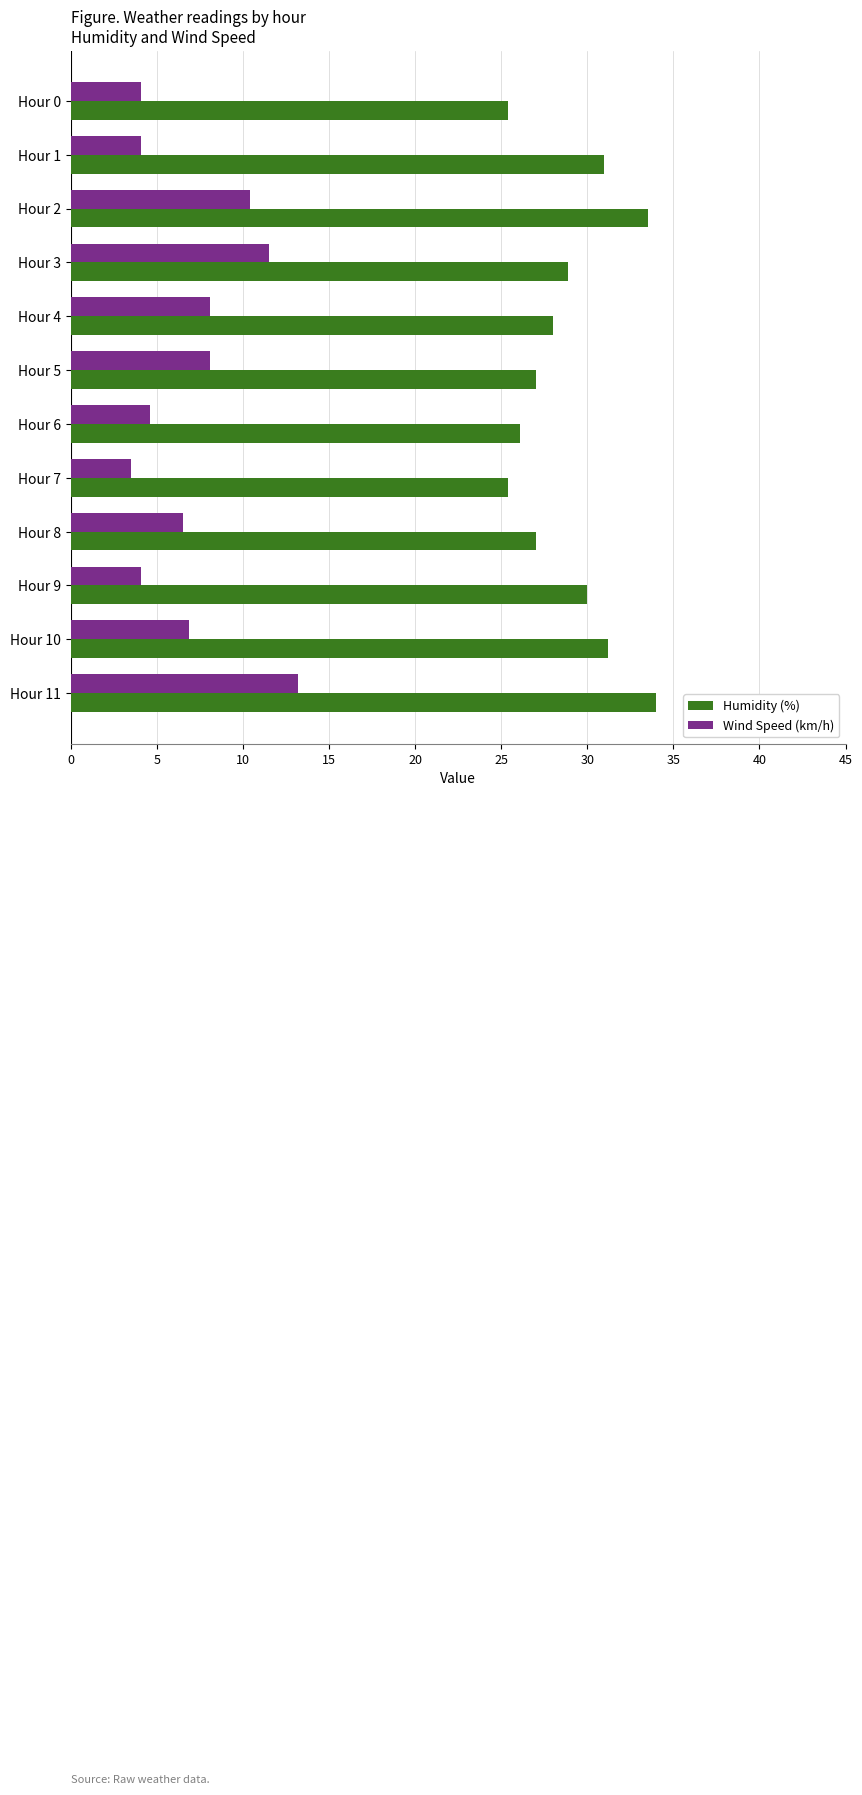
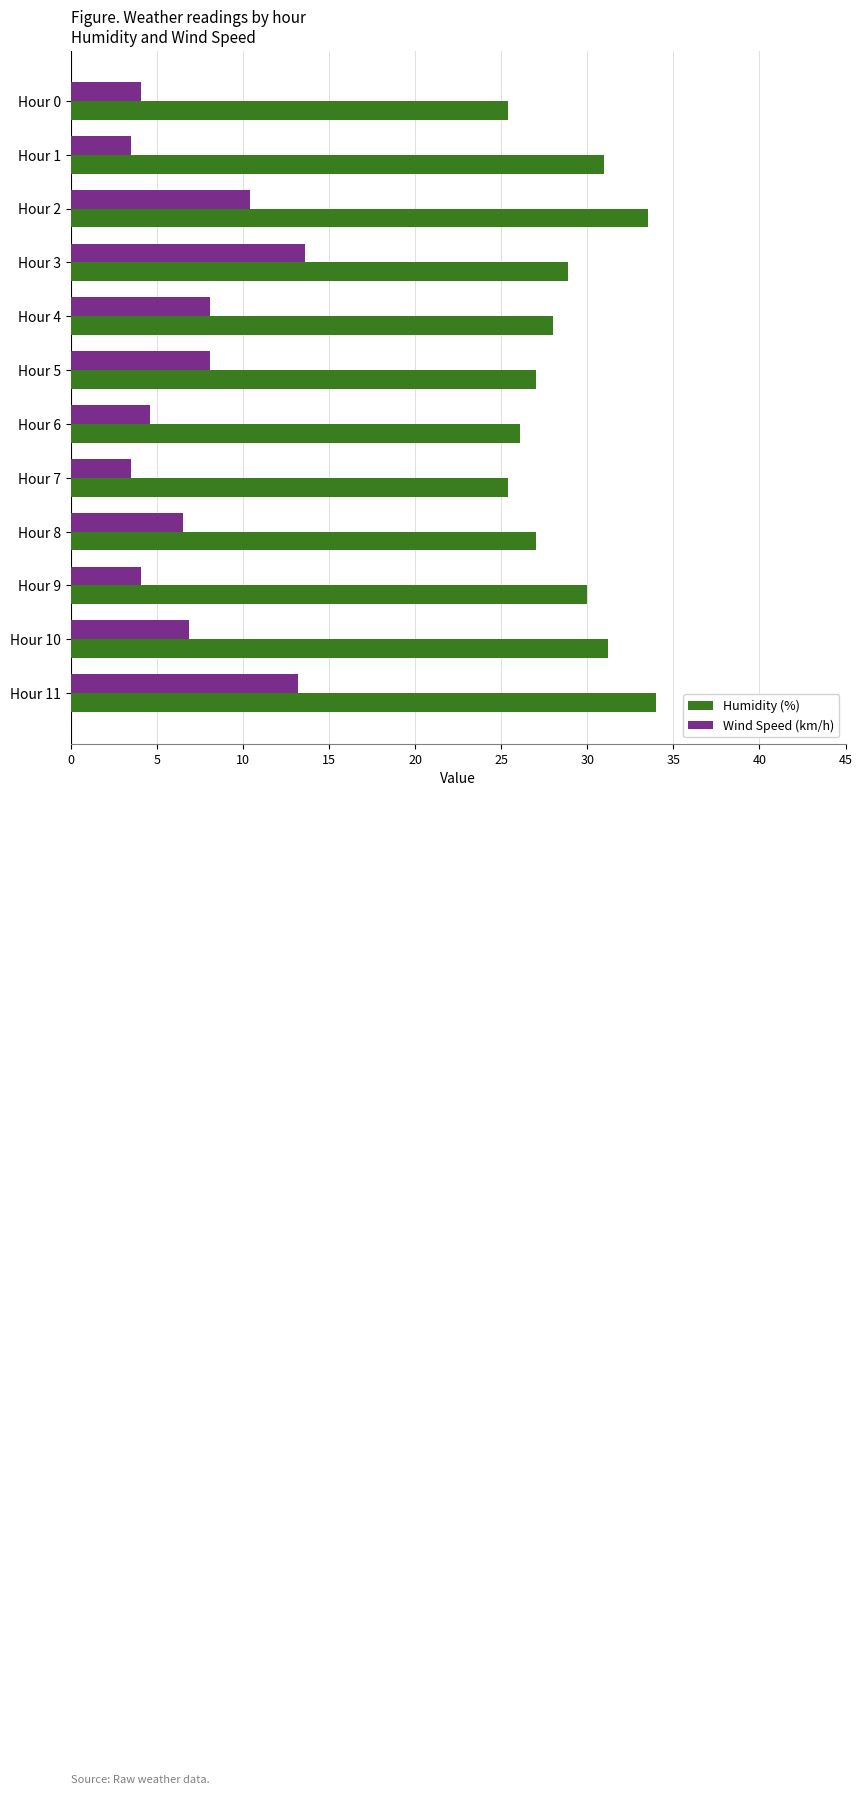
  {
    "Humidity (%)": {
      "Hour 0": 25.4,
      "Hour 1": 31.0,
      "Hour 2": 33.5,
      "Hour 3": 28.9,
      "Hour 4": 28.0,
      "Hour 5": 27.0,
      "Hour 6": 26.1,
      "Hour 7": 25.4,
      "Hour 8": 27.0,
      "Hour 9": 30.0,
      "Hour 10": 31.2,
      "Hour 11": 34.0
    },
    "Wind Speed (km/h)": {
      "Hour 0": 4.1,
-     "Hour 1": 4.1,
+     "Hour 1": 3.5,
      "Hour 2": 10.4,
-     "Hour 3": 11.5,
+     "Hour 3": 13.6,
      "Hour 4": 8.1,
      "Hour 5": 8.1,
      "Hour 6": 4.6,
      "Hour 7": 3.5,
      "Hour 8": 6.5,
      "Hour 9": 4.1,
      "Hour 10": 6.9,
      "Hour 11": 13.2
    }
  }
